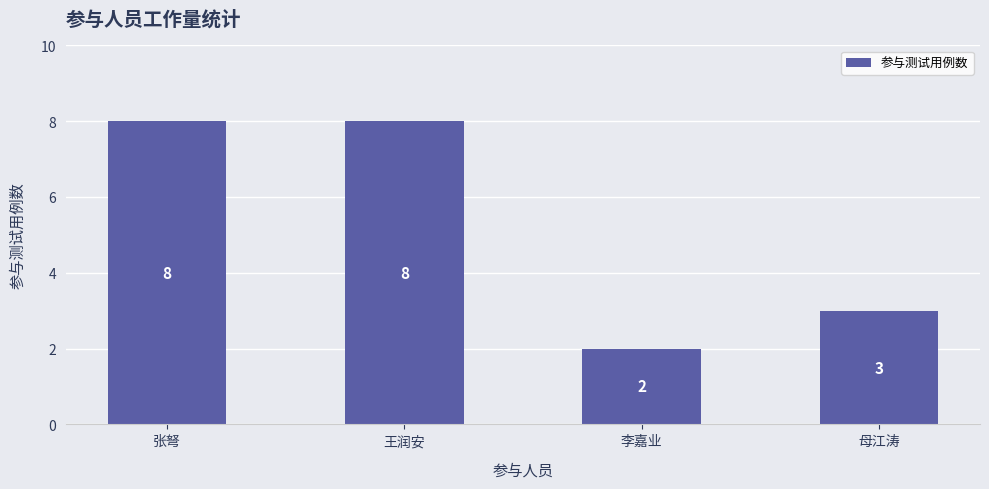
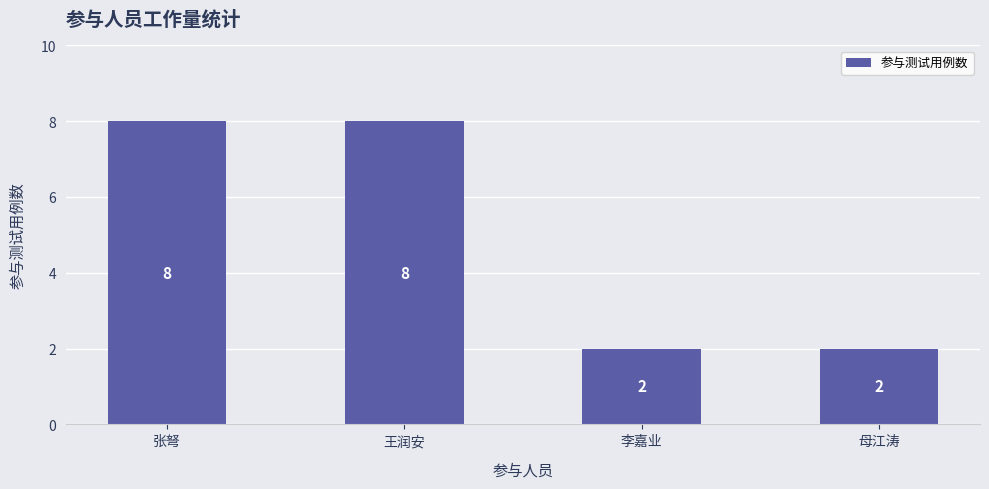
  {
    "张弩": 8,
    "王润安": 8,
    "李嘉业": 2,
-   "母江涛": 3
+   "母江涛": 2
  }
